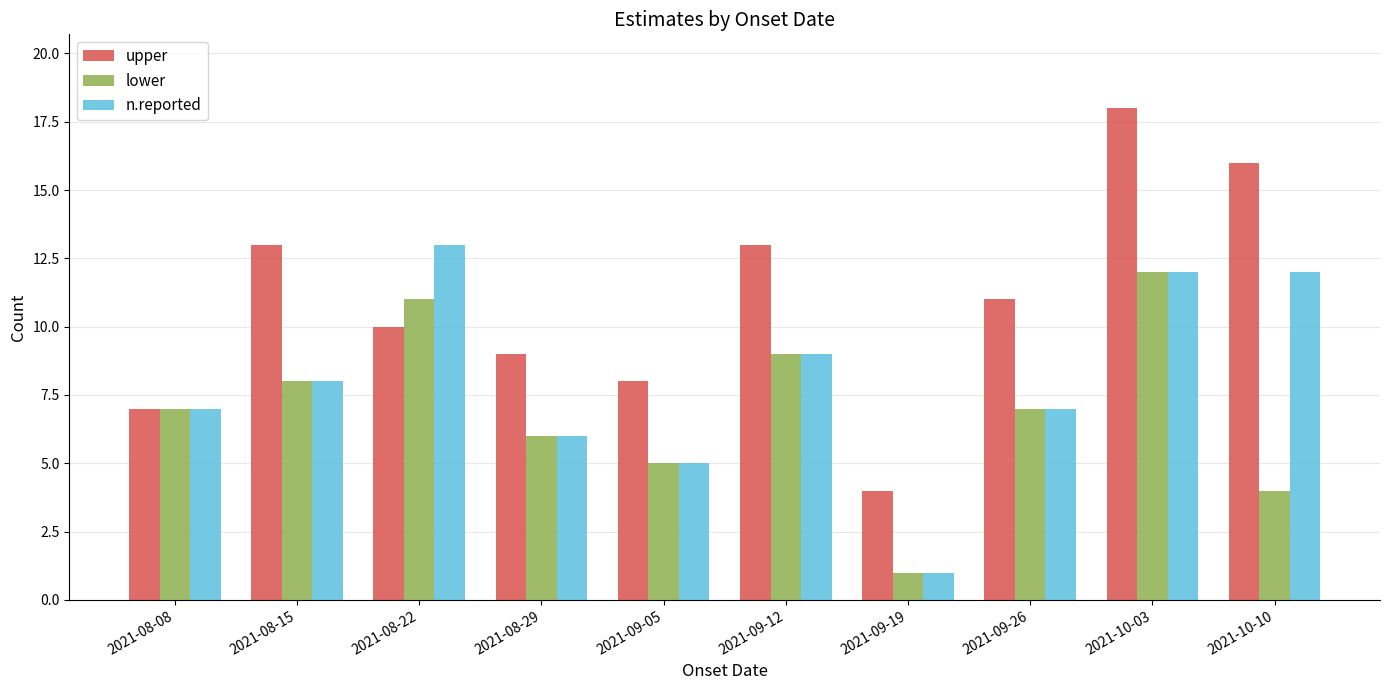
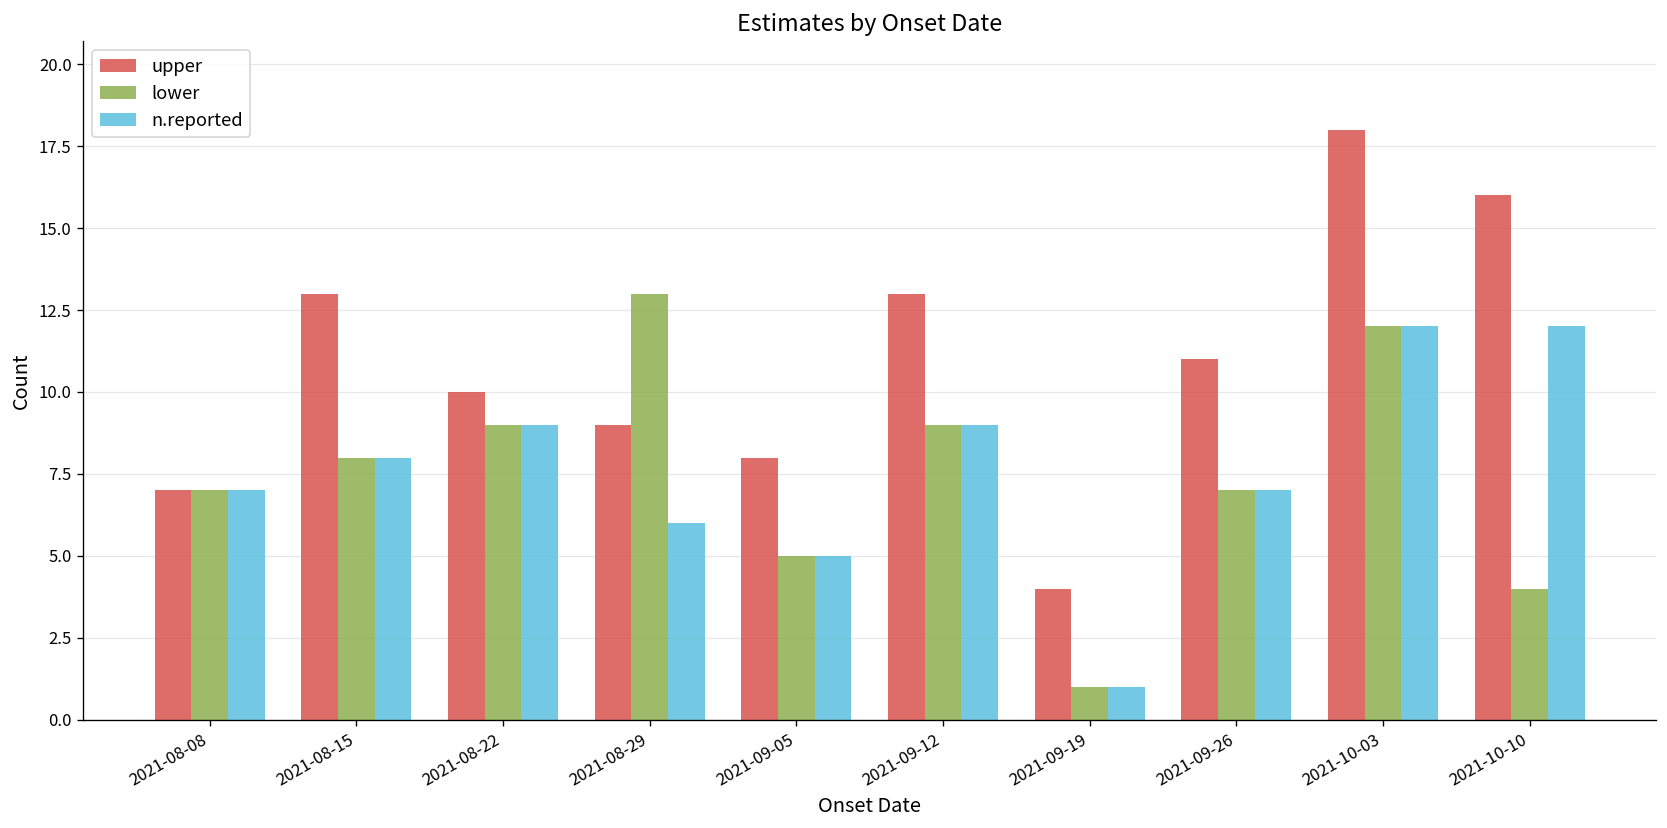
  {
    "upper": {
      "2021-08-08": 7,
      "2021-08-15": 13,
      "2021-08-22": 10,
      "2021-08-29": 9,
      "2021-09-05": 8,
      "2021-09-12": 13,
      "2021-09-19": 4,
      "2021-09-26": 11,
      "2021-10-03": 18,
      "2021-10-10": 16
    },
    "lower": {
      "2021-08-08": 7,
      "2021-08-15": 8,
-     "2021-08-22": 11,
-     "2021-08-29": 6,
+     "2021-08-22": 9,
+     "2021-08-29": 13,
      "2021-09-05": 5,
      "2021-09-12": 9,
      "2021-09-19": 1,
      "2021-09-26": 7,
      "2021-10-03": 12,
      "2021-10-10": 4
    },
    "n.reported": {
      "2021-08-08": 7,
      "2021-08-15": 8,
-     "2021-08-22": 13,
+     "2021-08-22": 9,
      "2021-08-29": 6,
      "2021-09-05": 5,
      "2021-09-12": 9,
      "2021-09-19": 1,
      "2021-09-26": 7,
      "2021-10-03": 12,
      "2021-10-10": 12
    }
  }
